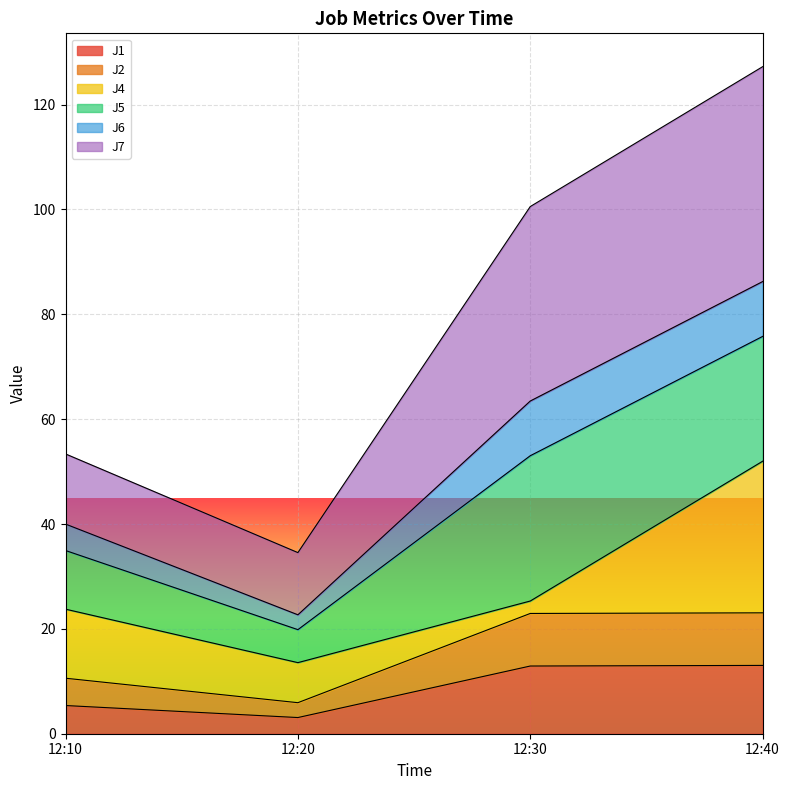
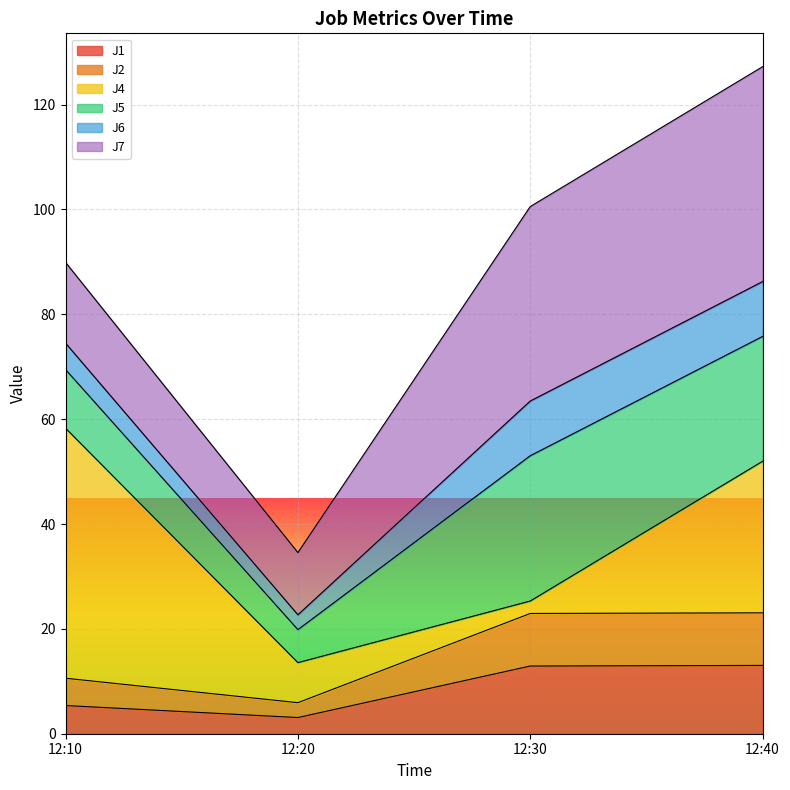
  {
    "J4": {
-     "12:10": 13,
+     "12:10": 48,
      "12:20": 8,
      "12:30": 2,
      "12:40": 29
    },
    "J5": {
      "12:10": 11,
      "12:20": 6,
      "12:30": 28,
      "12:40": 24
    },
    "J6": {
      "12:10": 5,
      "12:20": 3,
      "12:30": 10,
      "12:40": 10
    },
    "J7": {
-     "12:10": 13,
+     "12:10": 15,
      "12:20": 12,
      "12:30": 37,
      "12:40": 41
    }
  }
